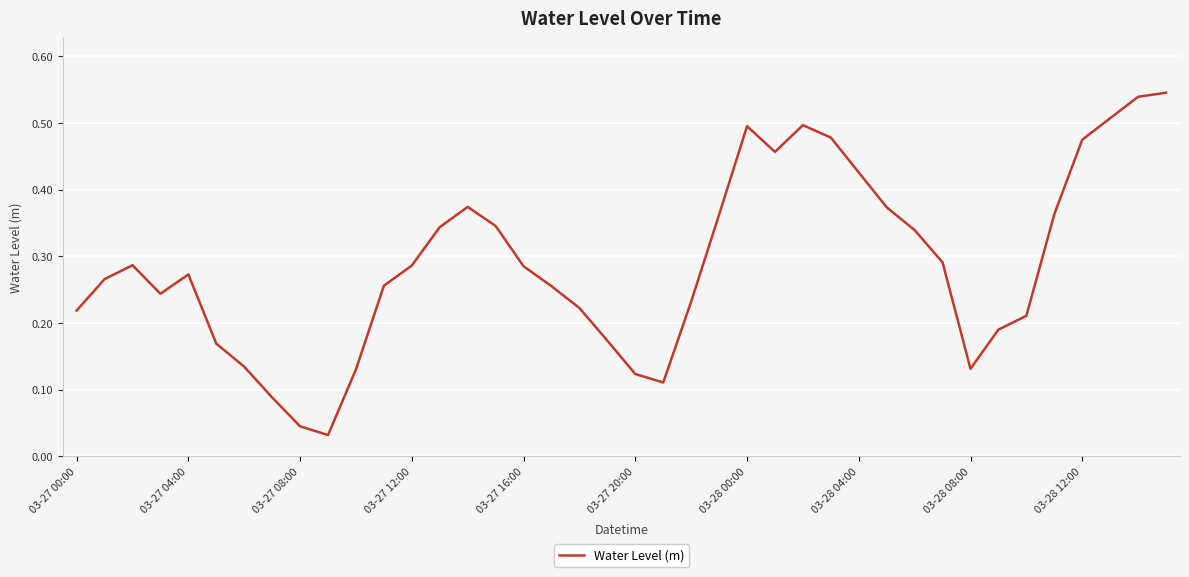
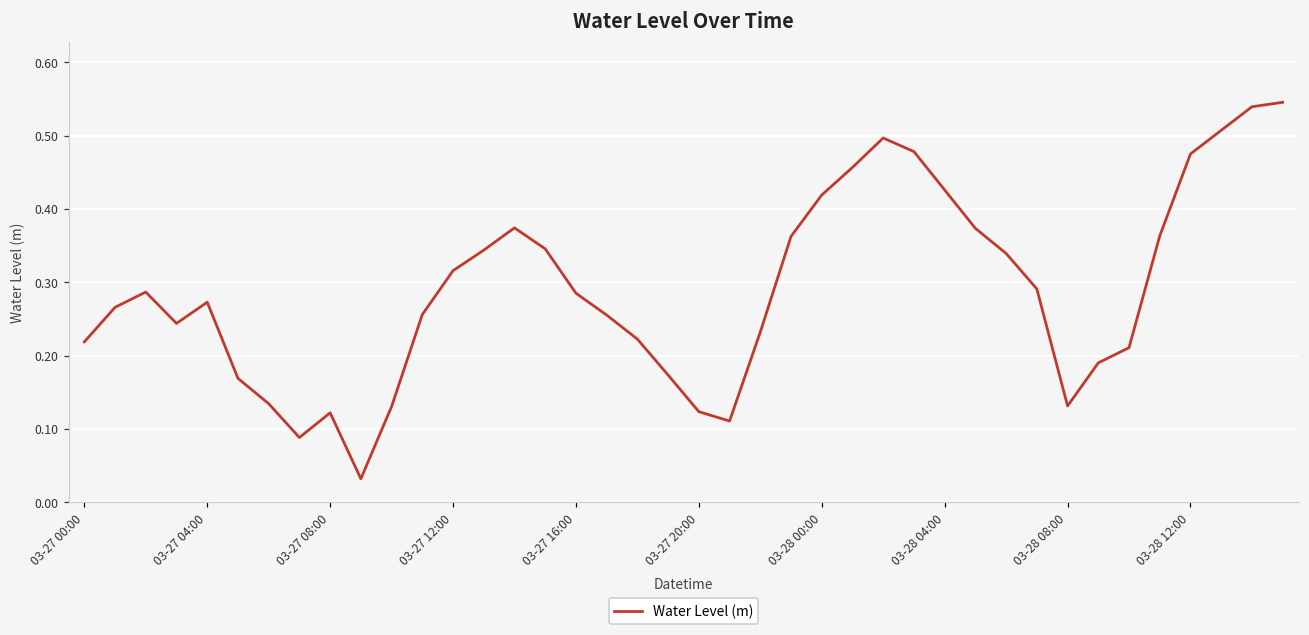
  {
    "03-27 00:00": 0.22,
    "03-27 04:00": 0.27,
-   "03-27 08:00": 0.04,
-   "03-27 12:00": 0.29,
+   "03-27 08:00": 0.12,
+   "03-27 12:00": 0.32,
    "03-27 16:00": 0.29,
    "03-27 20:00": 0.12,
-   "03-28 00:00": 0.50,
+   "03-28 00:00": 0.42,
    "03-28 04:00": 0.43,
    "03-28 08:00": 0.13,
    "03-28 12:00": 0.47
  }
